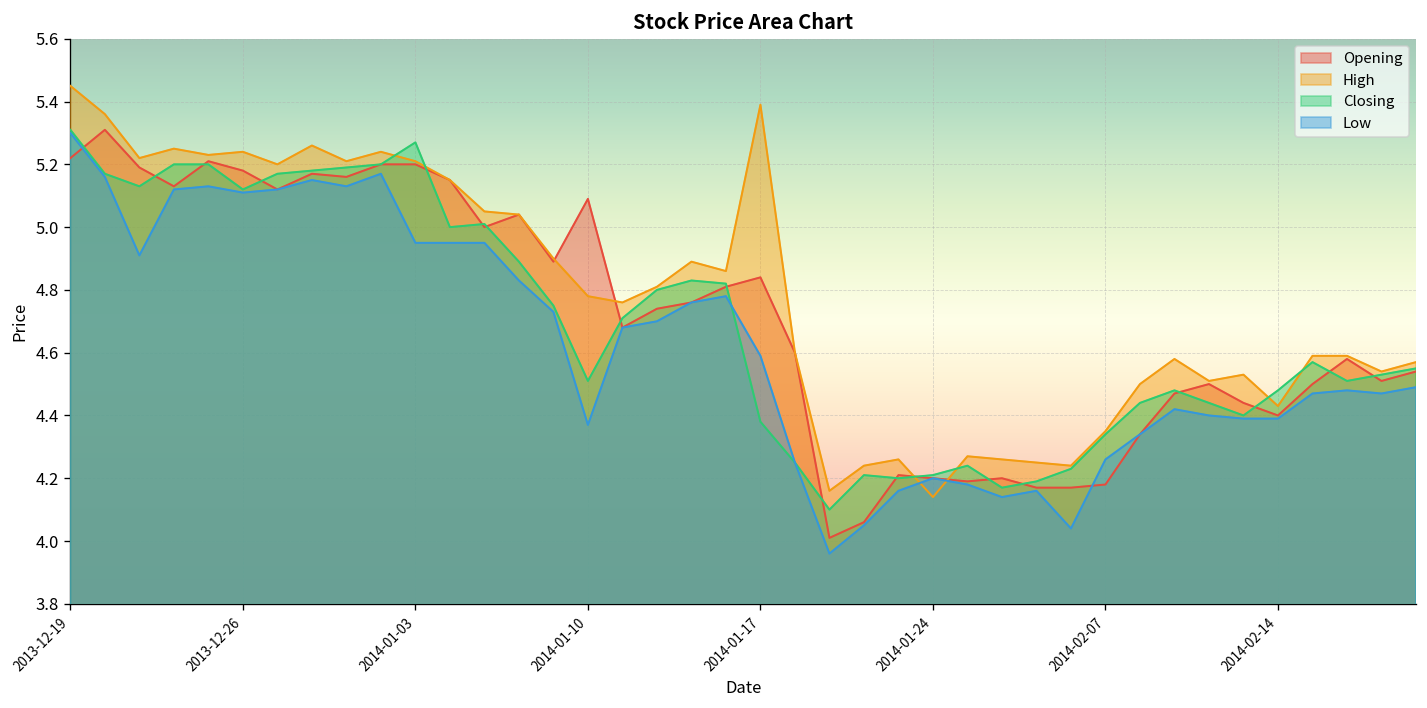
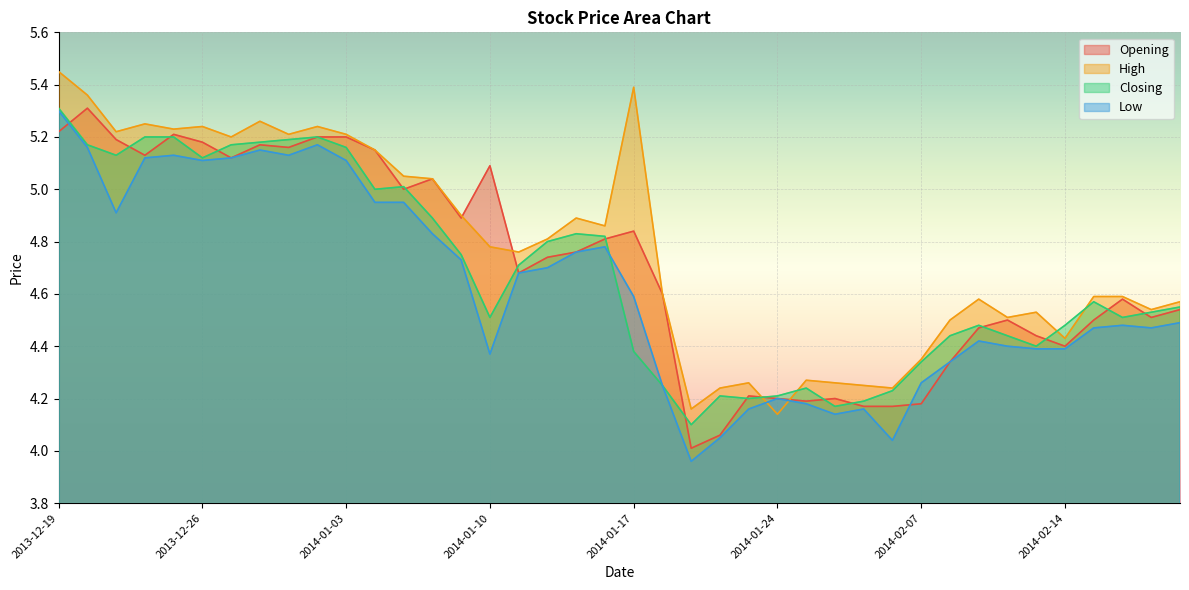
  {
    "Opening": {
      "2013-12-19": 5.22,
      "2013-12-26": 5.18,
      "2014-01-03": 5.20,
      "2014-01-10": 5.09,
      "2014-01-17": 4.84,
      "2014-02-07": 4.18,
      "2014-02-14": 4.40
    },
    "High": {
      "2013-12-19": 5.45,
      "2013-12-26": 5.24,
      "2014-01-03": 5.21,
      "2014-01-10": 4.78,
      "2014-01-17": 5.39,
      "2014-01-24": 4.14,
      "2014-02-07": 4.35,
      "2014-02-14": 4.43
    },
    "Closing": {
      "2013-12-19": 5.31,
      "2013-12-26": 5.12,
-     "2014-01-03": 5.27,
+     "2014-01-03": 5.16,
      "2014-01-10": 4.51,
      "2014-01-17": 4.38,
      "2014-01-24": 4.21,
      "2014-02-07": 4.34,
      "2014-02-14": 4.48
    },
    "Low": {
      "2013-12-19": 5.30,
      "2013-12-26": 5.11,
-     "2014-01-03": 4.95,
+     "2014-01-03": 5.11,
      "2014-01-10": 4.37,
      "2014-01-17": 4.59,
      "2014-02-07": 4.26,
      "2014-02-14": 4.39
    }
  }
